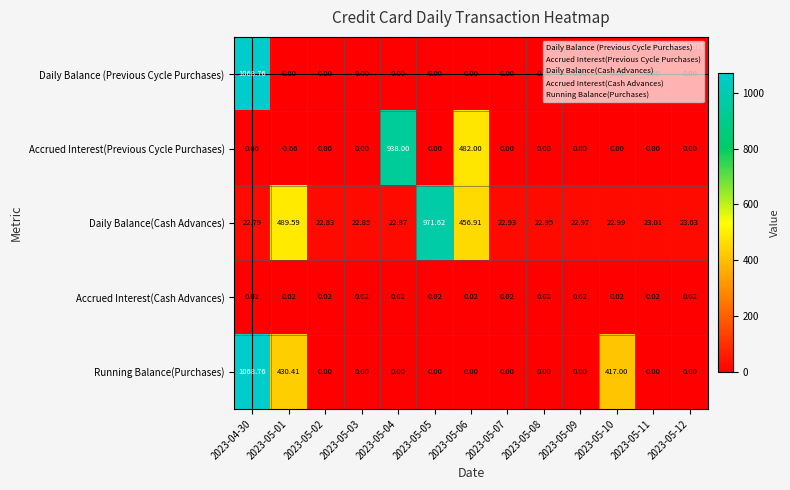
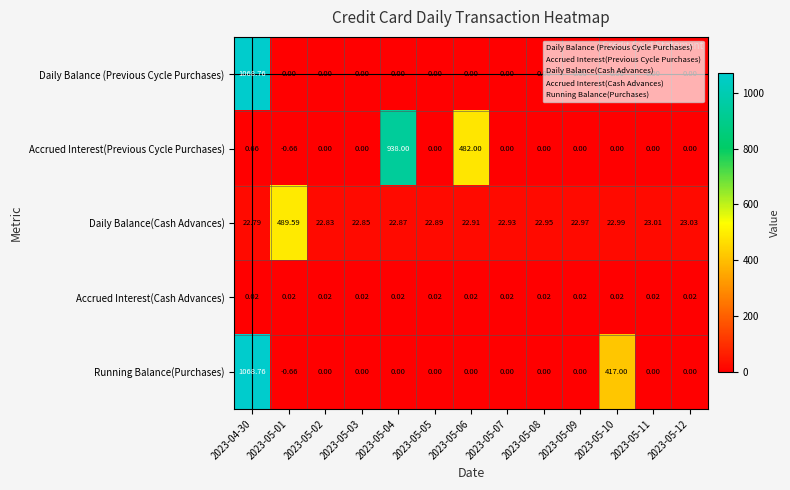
  {
    "Daily Balance (Previous Cycle Purchases)": {
      "2023-04-30": 1068.76,
      "2023-05-01": 0.00,
      "2023-05-02": 0.00,
      "2023-05-03": 0.00,
      "2023-05-04": 0.00,
      "2023-05-05": 0.00,
      "2023-05-06": 0.00,
      "2023-05-07": 0.00
    },
    "Accrued Interest(Previous Cycle Purchases)": {
      "2023-04-30": 0.66,
      "2023-05-01": -0.66,
      "2023-05-02": 0.00,
      "2023-05-03": 0.00,
      "2023-05-04": 938.00,
      "2023-05-05": 0.00,
      "2023-05-06": 482.00,
      "2023-05-07": 0.00,
      "2023-05-08": 0.00,
      "2023-05-09": 0.00,
      "2023-05-10": 0.00,
      "2023-05-11": 0.00,
      "2023-05-12": 0.00
    },
    "Daily Balance(Cash Advances)": {
      "2023-04-30": 22.79,
      "2023-05-01": 489.59,
      "2023-05-02": 22.83,
      "2023-05-03": 22.85,
      "2023-05-04": 22.87,
-     "2023-05-05": 971.62,
-     "2023-05-06": 456.91,
+     "2023-05-05": 22.89,
+     "2023-05-06": 22.91,
      "2023-05-07": 22.93,
      "2023-05-08": 22.95,
      "2023-05-09": 22.97,
      "2023-05-10": 22.99,
      "2023-05-11": 23.01,
      "2023-05-12": 23.03
    },
    "Accrued Interest(Cash Advances)": {
      "2023-04-30": 0.02,
      "2023-05-01": 0.02,
      "2023-05-02": 0.02,
      "2023-05-03": 0.02,
      "2023-05-04": 0.02,
      "2023-05-05": 0.02,
      "2023-05-06": 0.02,
      "2023-05-07": 0.02,
      "2023-05-08": 0.02,
      "2023-05-09": 0.02,
      "2023-05-10": 0.02,
      "2023-05-11": 0.02,
      "2023-05-12": 0.02
    },
    "Running Balance(Purchases)": {
      "2023-04-30": 1068.76,
-     "2023-05-01": 430.41,
+     "2023-05-01": -0.66,
      "2023-05-02": 0.00,
      "2023-05-03": 0.00,
      "2023-05-04": 0.00,
      "2023-05-05": 0.00,
      "2023-05-06": 0.00,
      "2023-05-07": 0.00,
      "2023-05-08": 0.00,
      "2023-05-09": 0.00,
      "2023-05-10": 417.00,
      "2023-05-11": 0.00,
      "2023-05-12": 0.00
    }
  }
